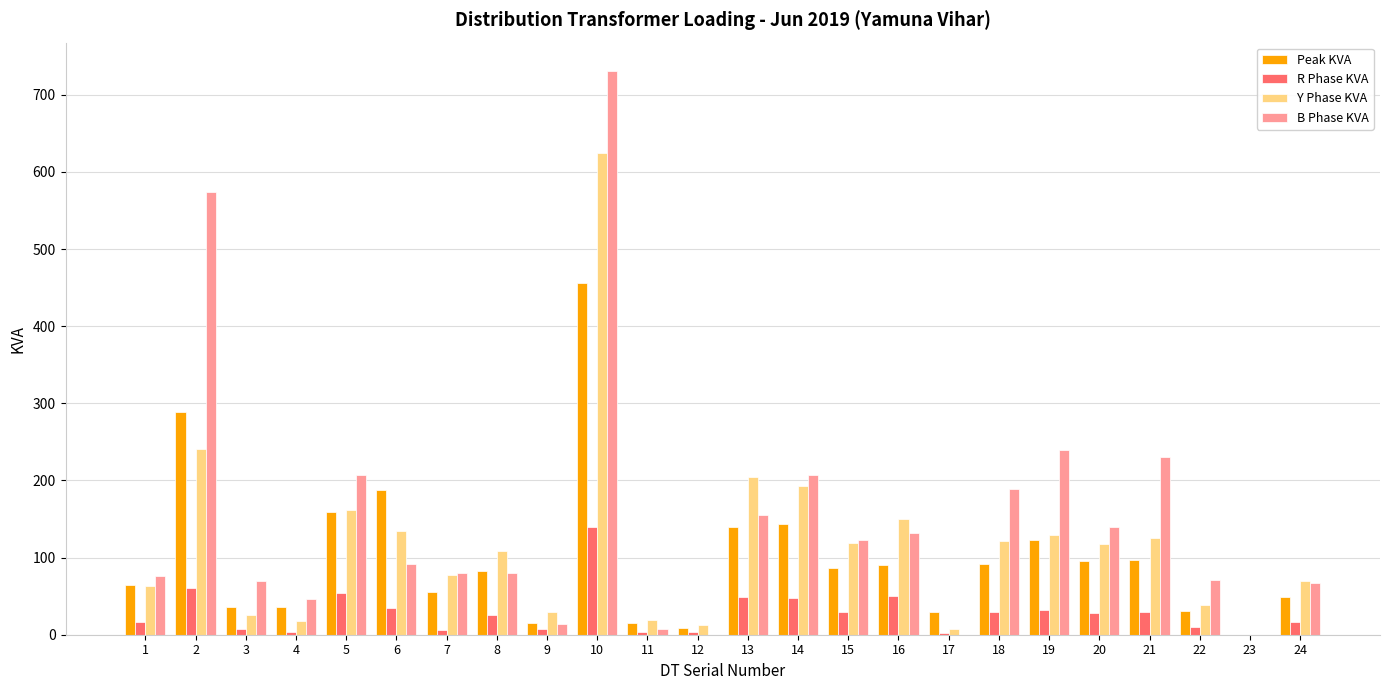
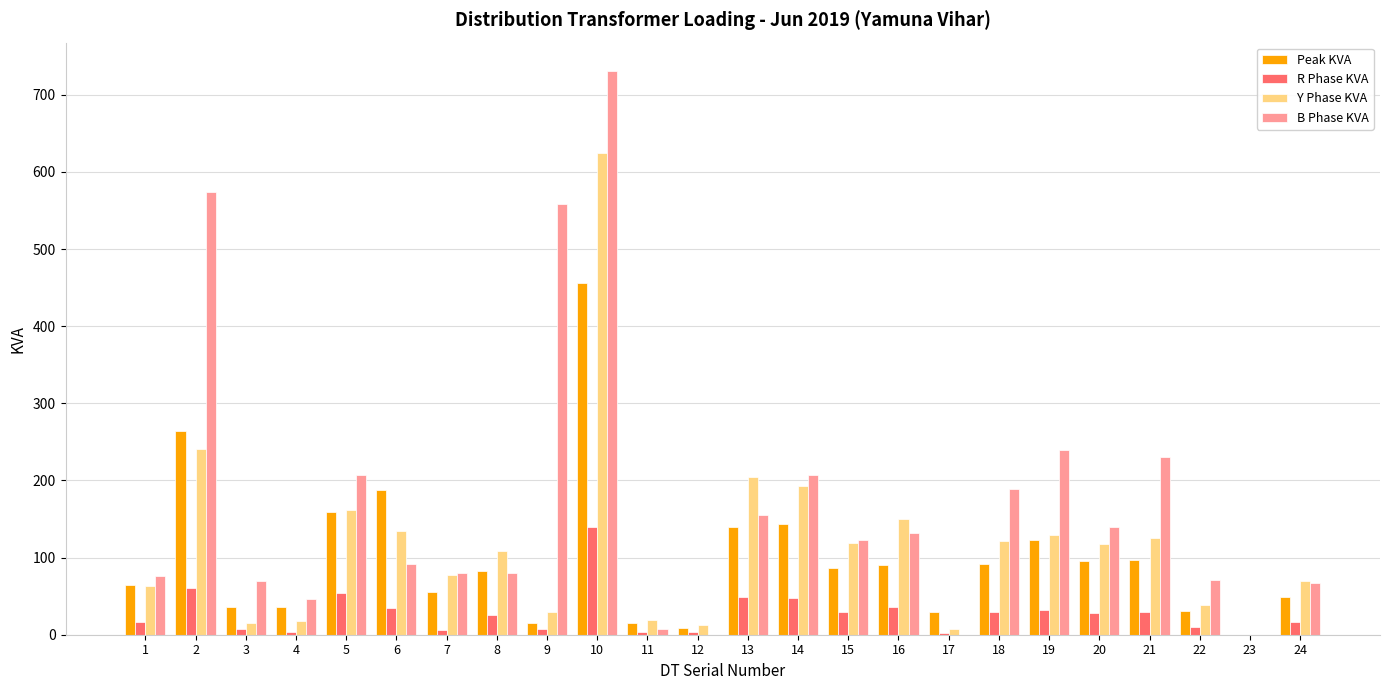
  {
    "Peak KVA": {
      "1": 60,
-     "2": 290,
+     "2": 260,
      "3": 40,
      "4": 40,
      "5": 160,
      "6": 190,
      "7": 60,
      "8": 80,
      "9": 20,
      "10": 460,
      "11": 20,
      "12": 10,
      "13": 140,
      "14": 140,
      "15": 90,
      "16": 90,
      "17": 30,
      "18": 90,
      "19": 120,
      "20": 100,
      "21": 100,
      "22": 30,
      "23": 0,
      "24": 50
    },
    "R Phase KVA": {
      "1": 20,
      "2": 60,
      "3": 10,
      "5": 50,
      "6": 40,
      "7": 10,
      "8": 30,
      "9": 10,
      "10": 140,
      "11": 0,
      "13": 50,
      "14": 50,
      "15": 30,
-     "16": 50,
+     "16": 40,
      "18": 30,
      "19": 30,
      "20": 30,
      "21": 30,
      "22": 10,
      "23": 0,
      "24": 20
    },
    "Y Phase KVA": {
      "1": 60,
      "2": 240,
-     "3": 30,
+     "3": 20,
      "4": 20,
      "5": 160,
      "6": 130,
      "7": 80,
      "8": 110,
      "9": 30,
      "10": 620,
      "11": 20,
      "12": 10,
      "13": 200,
      "14": 190,
      "15": 120,
      "16": 150,
      "17": 10,
      "18": 120,
      "19": 130,
      "20": 120,
      "21": 130,
      "22": 40,
      "23": 0,
      "24": 70
    },
    "B Phase KVA": {
      "1": 80,
      "2": 570,
      "3": 70,
      "4": 50,
      "5": 210,
      "6": 90,
      "7": 80,
      "8": 80,
-     "9": 10,
+     "9": 560,
      "10": 730,
      "11": 10,
      "12": 0,
      "13": 160,
      "14": 210,
      "15": 120,
      "16": 130,
      "17": 0,
      "18": 190,
      "19": 240,
      "20": 140,
      "21": 230,
      "22": 70,
      "23": 0,
      "24": 70
    }
  }
